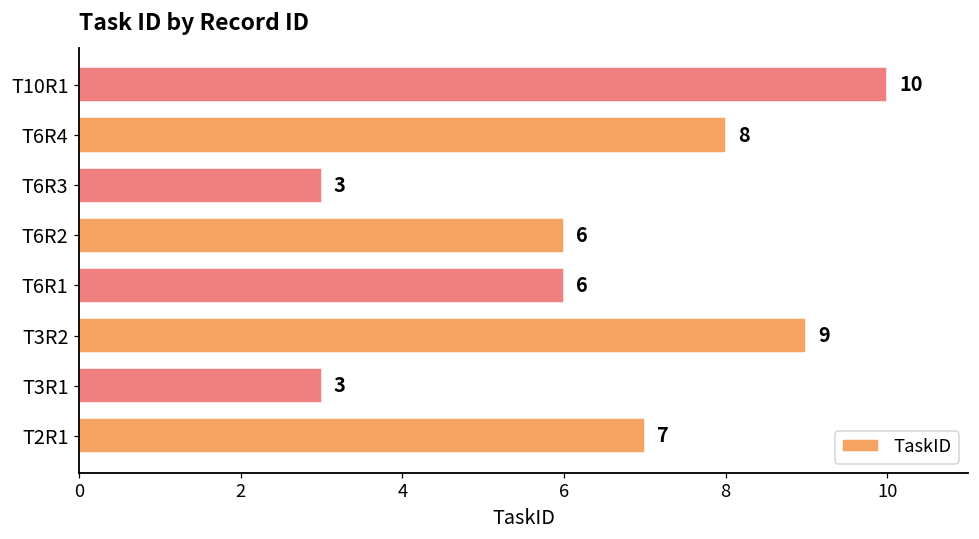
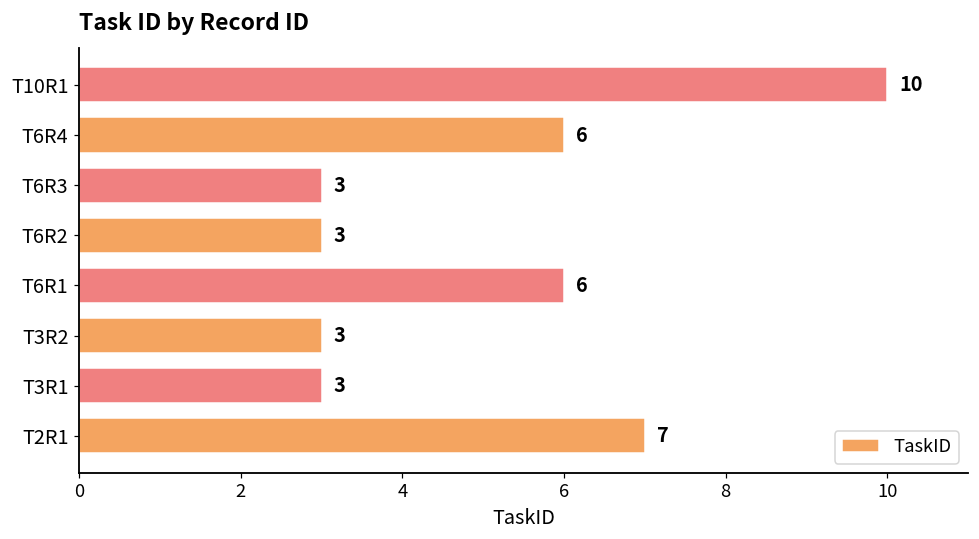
  {
    "T10R1": 10,
-   "T6R4": 8,
+   "T6R4": 6,
    "T6R3": 3,
-   "T6R2": 6,
+   "T6R2": 3,
    "T6R1": 6,
-   "T3R2": 9,
+   "T3R2": 3,
    "T3R1": 3,
    "T2R1": 7
  }
